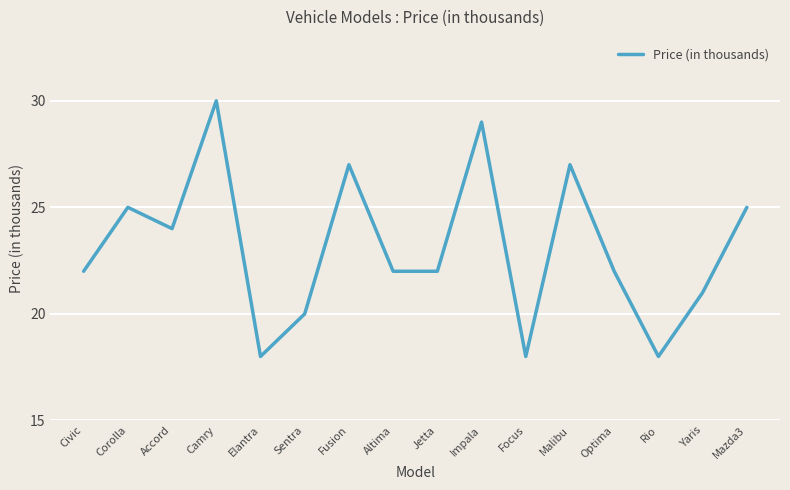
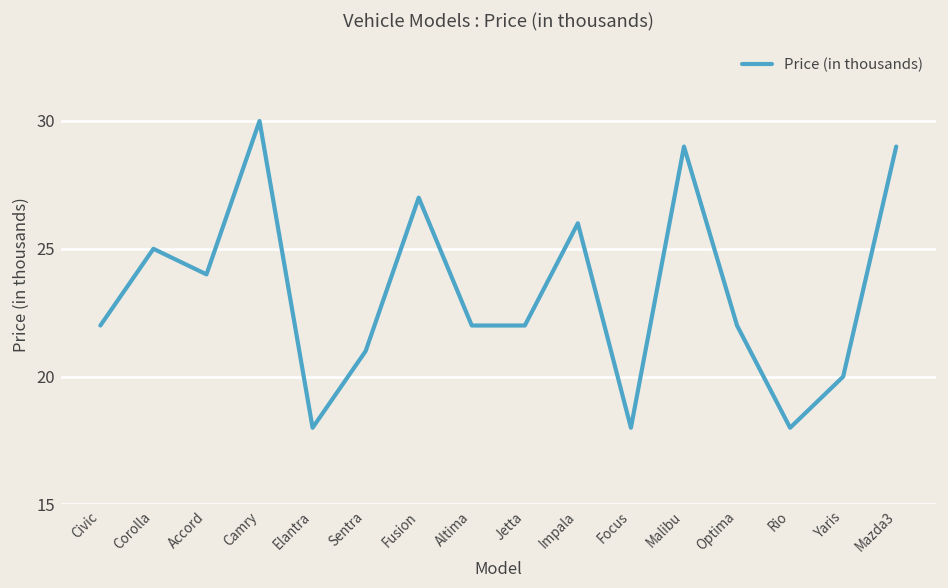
  {
    "Civic": 22,
    "Corolla": 25,
    "Accord": 24,
    "Camry": 30,
    "Elantra": 18,
-   "Sentra": 20,
+   "Sentra": 21,
    "Fusion": 27,
    "Altima": 22,
    "Jetta": 22,
-   "Impala": 29,
+   "Impala": 26,
    "Focus": 18,
-   "Malibu": 27,
+   "Malibu": 29,
    "Optima": 22,
    "Rio": 18,
-   "Yaris": 21,
-   "Mazda3": 25
+   "Yaris": 20,
+   "Mazda3": 29
  }
